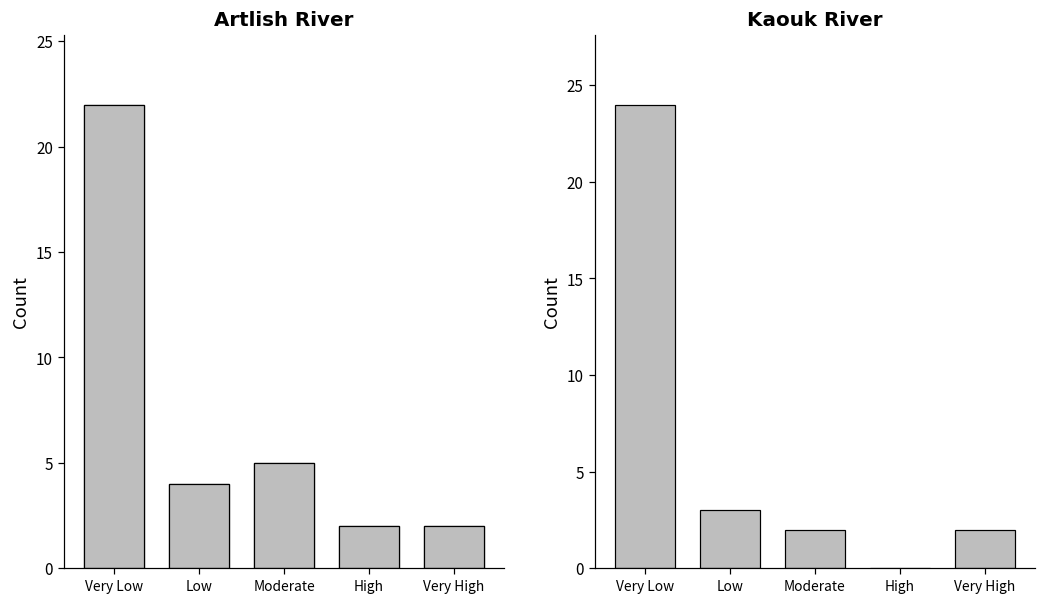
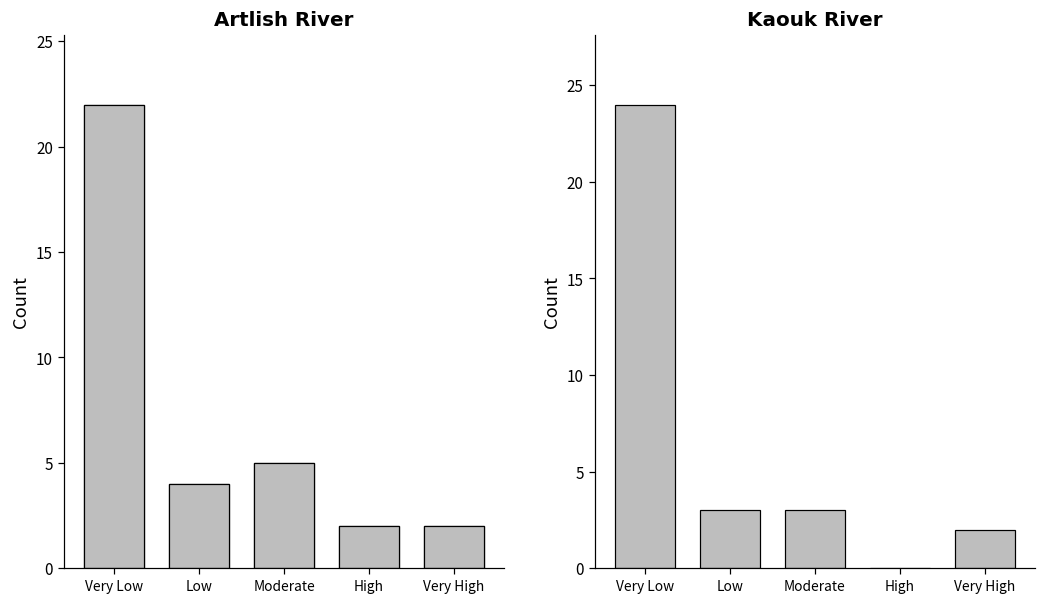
  {
    "Kaouk River": {
      "Very Low": 24,
      "Low": 3,
-     "Moderate": 2,
+     "Moderate": 3,
      "High": 0,
      "Very High": 2
    }
  }
